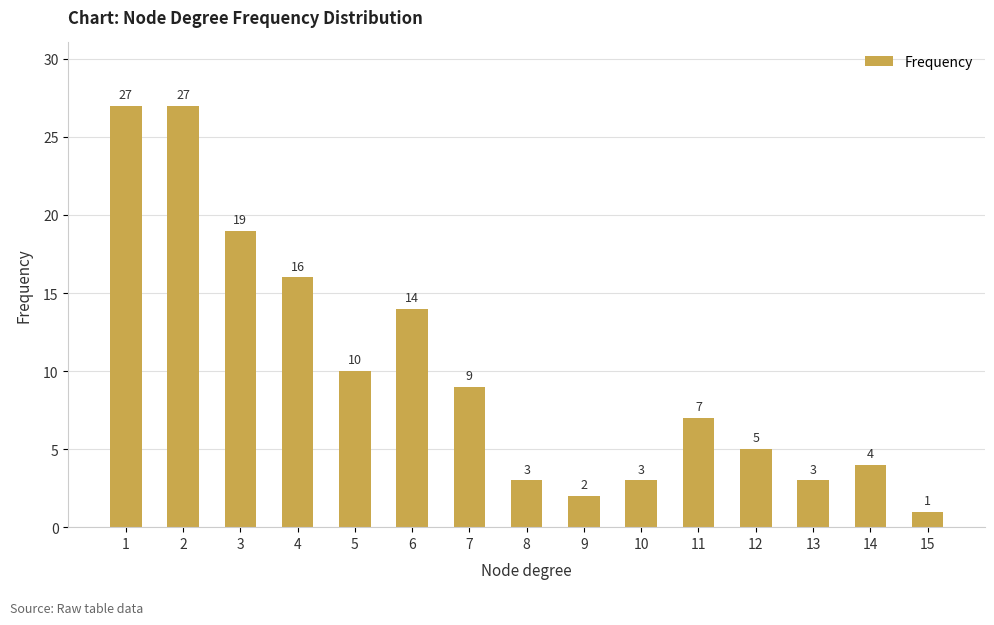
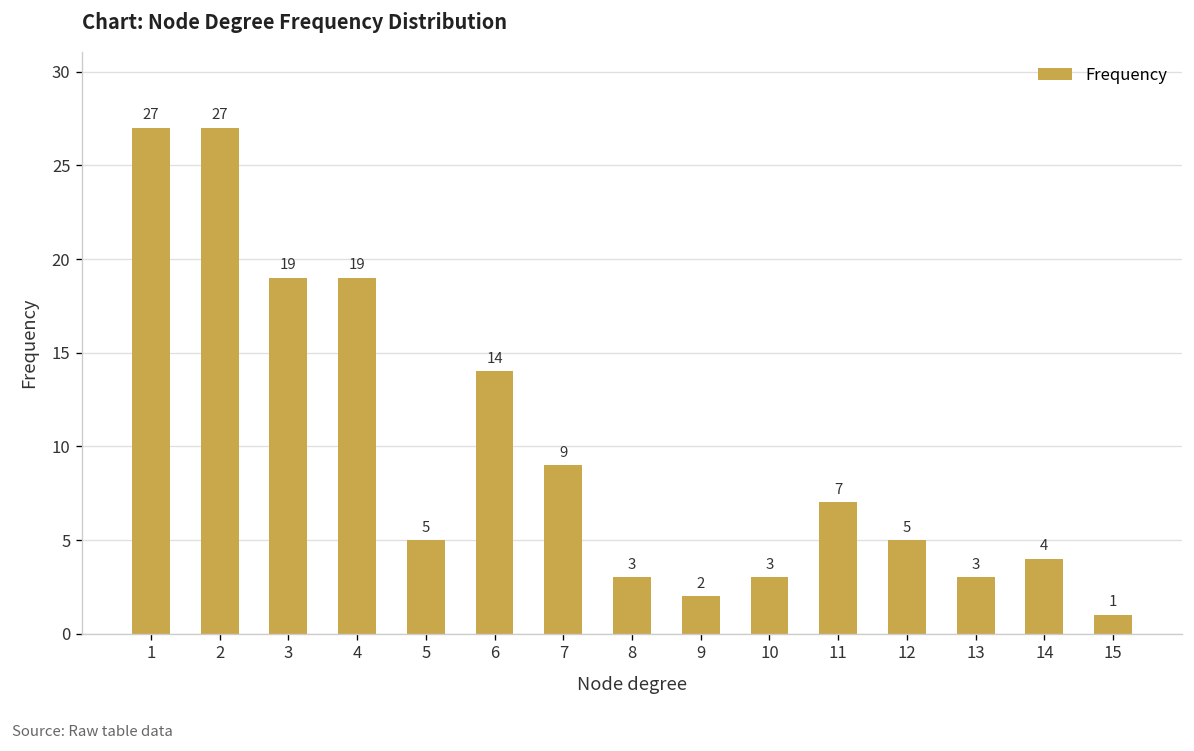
  {
    "1": 27,
    "2": 27,
    "3": 19,
-   "4": 16,
-   "5": 10,
+   "4": 19,
+   "5": 5,
    "6": 14,
    "7": 9,
    "8": 3,
    "9": 2,
    "10": 3,
    "11": 7,
    "12": 5,
    "13": 3,
    "14": 4,
    "15": 1
  }
